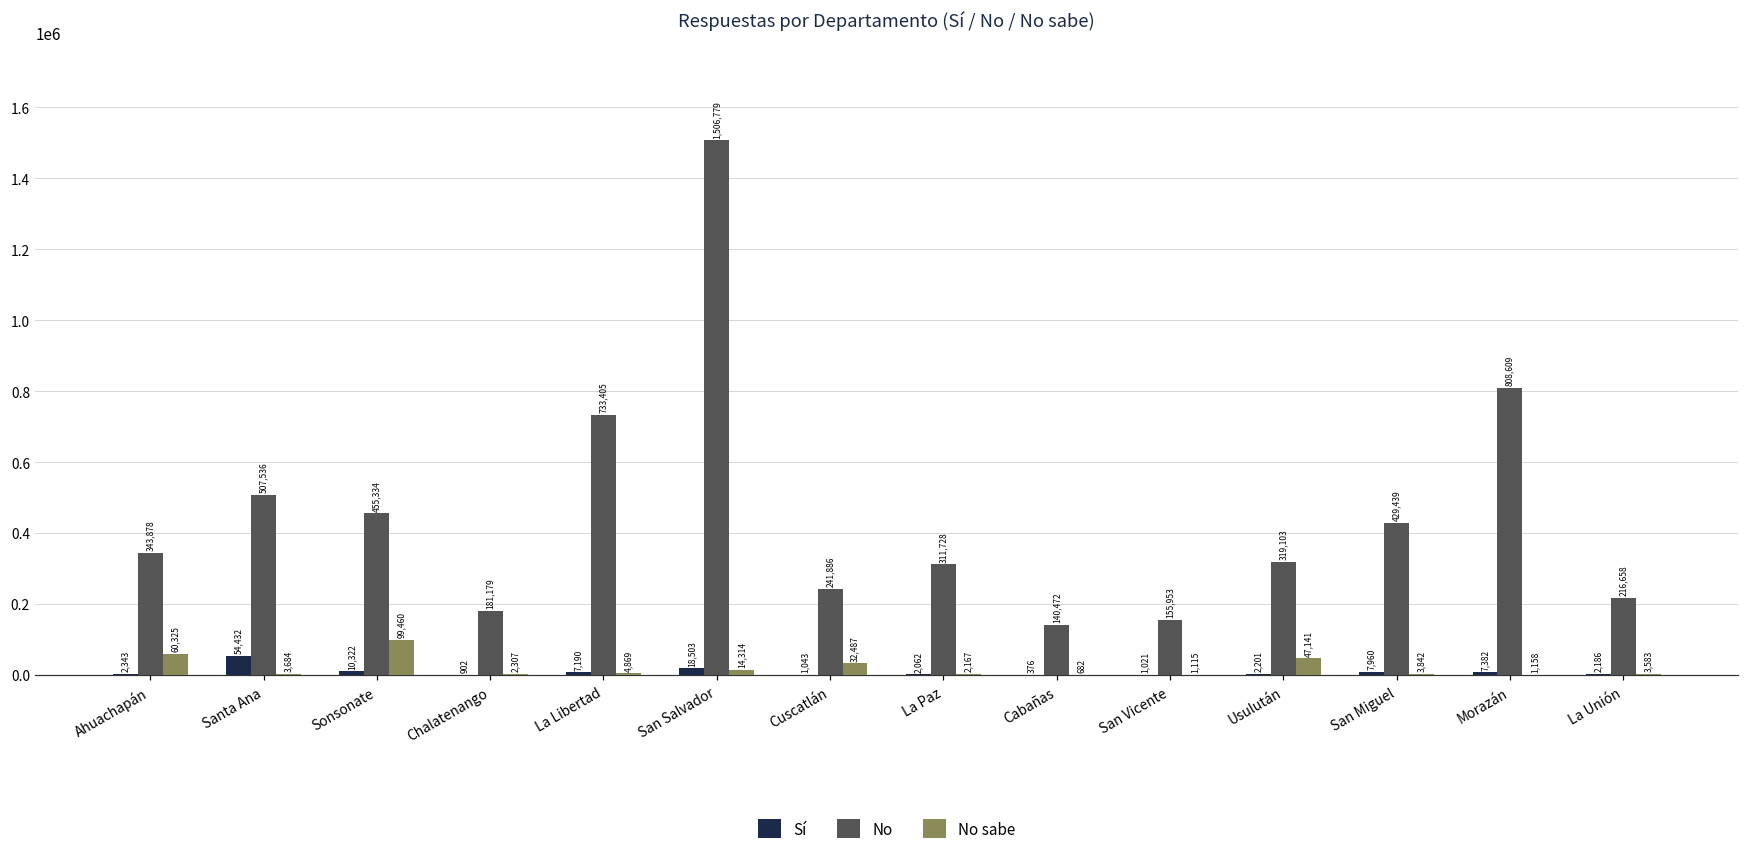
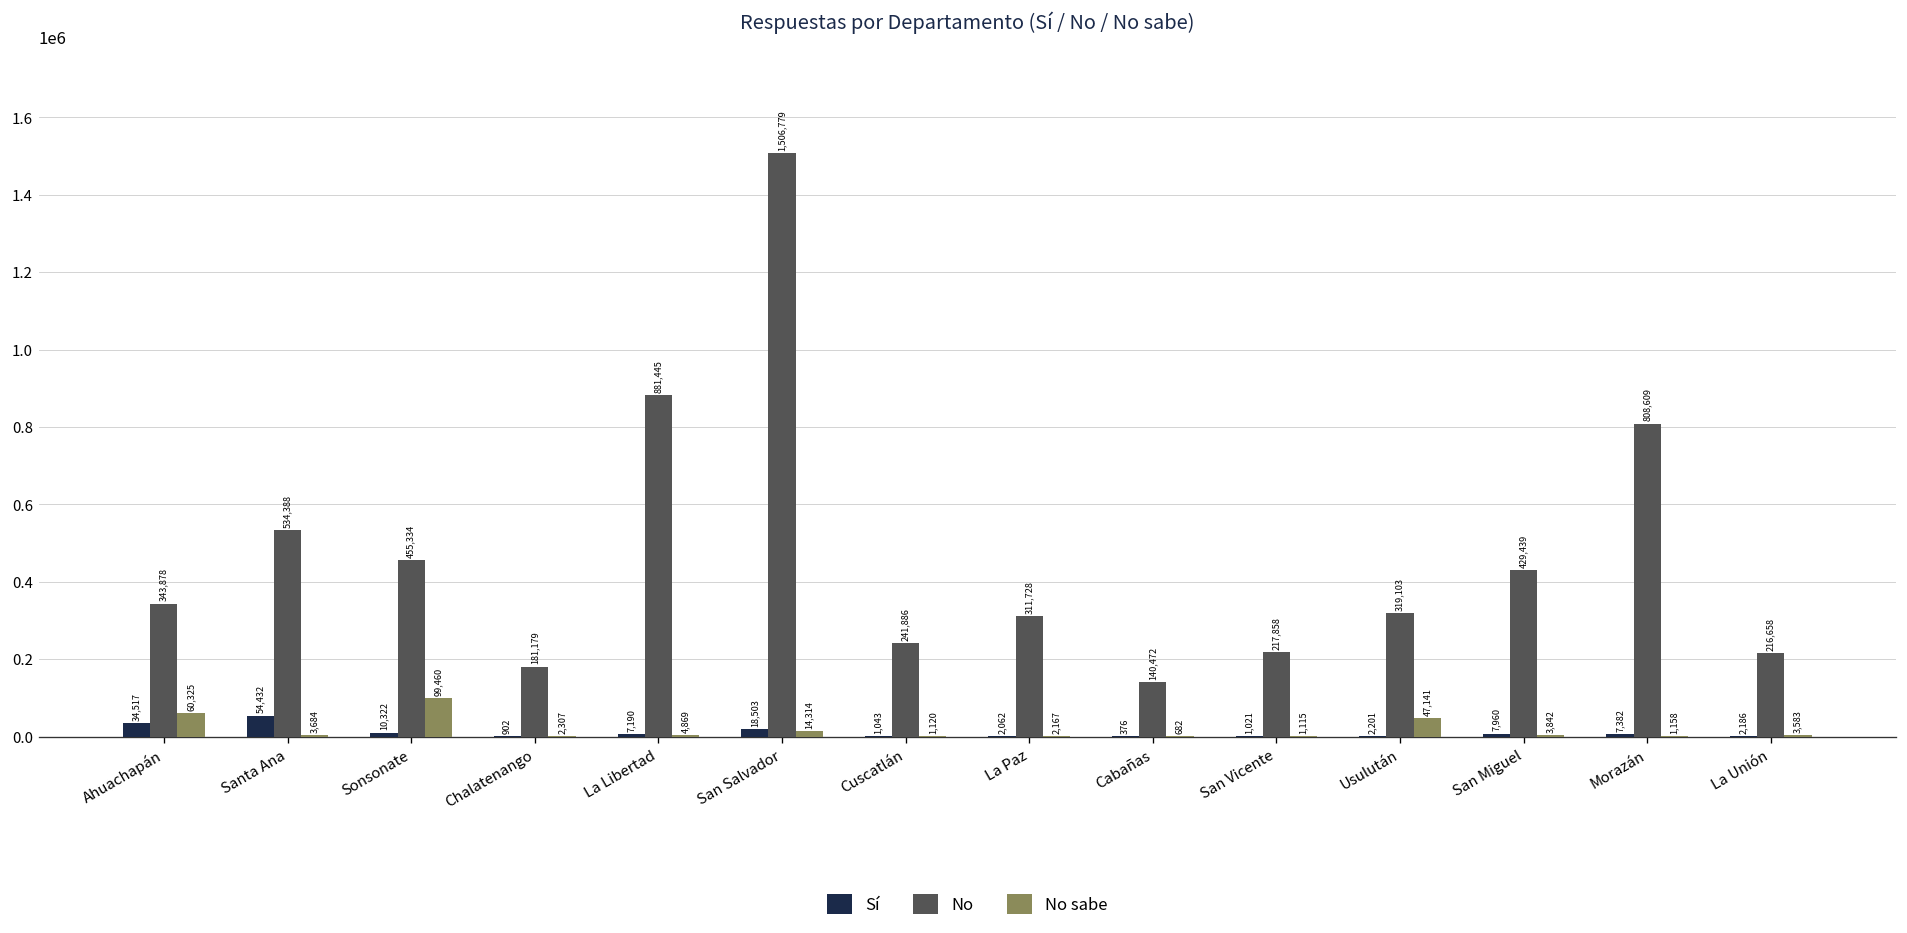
  {
    "Sí": {
-     "Ahuachapán": "2,343",
+     "Ahuachapán": "34,517",
      "Santa Ana": "54,432",
      "Sonsonate": "10,322",
      "Chalatenango": "902",
      "La Libertad": "7,190",
      "San Salvador": "18,503",
      "Cuscatlán": "1,043",
      "La Paz": "2,062",
      "Cabañas": "376",
      "San Vicente": "1,021",
      "Usulután": "2,201",
      "San Miguel": "7,960",
      "Morazán": "7,382",
      "La Unión": "2,186"
    },
    "No": {
      "Ahuachapán": "343,878",
-     "Santa Ana": "507,536",
+     "Santa Ana": "534,388",
      "Sonsonate": "455,334",
      "Chalatenango": "181,179",
-     "La Libertad": "733,405",
+     "La Libertad": "881,445",
      "San Salvador": "1,506,779",
      "Cuscatlán": "241,886",
      "La Paz": "311,728",
      "Cabañas": "140,472",
-     "San Vicente": "155,953",
+     "San Vicente": "217,858",
      "Usulután": "319,103",
      "San Miguel": "429,439",
      "Morazán": "808,609",
      "La Unión": "216,658"
    },
    "No sabe": {
      "Ahuachapán": "60,325",
      "Santa Ana": "3,684",
      "Sonsonate": "99,460",
      "Chalatenango": "2,307",
      "La Libertad": "4,869",
      "San Salvador": "14,314",
-     "Cuscatlán": "32,487",
+     "Cuscatlán": "1,120",
      "La Paz": "2,167",
      "Cabañas": "682",
      "San Vicente": "1,115",
      "Usulután": "47,141",
      "San Miguel": "3,842",
      "Morazán": "1,158",
      "La Unión": "3,583"
    }
  }
